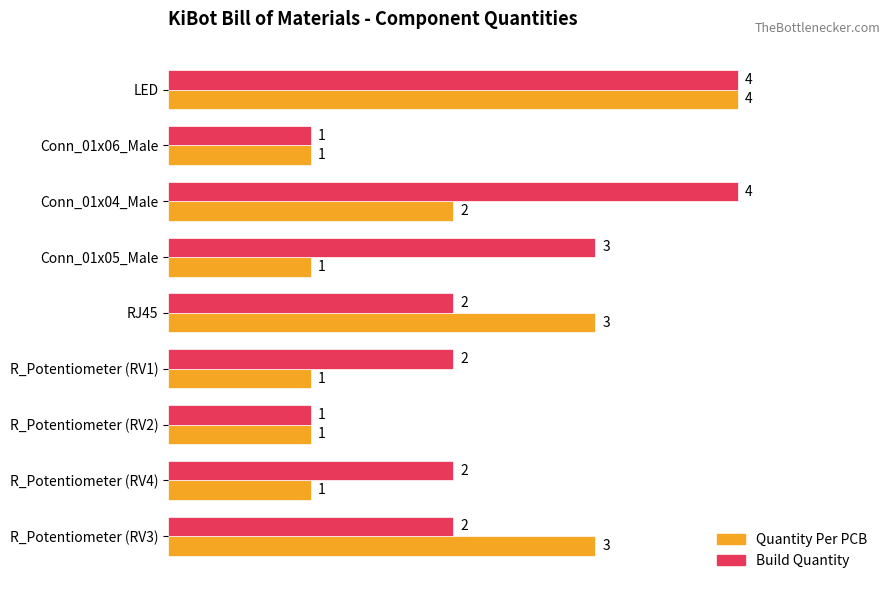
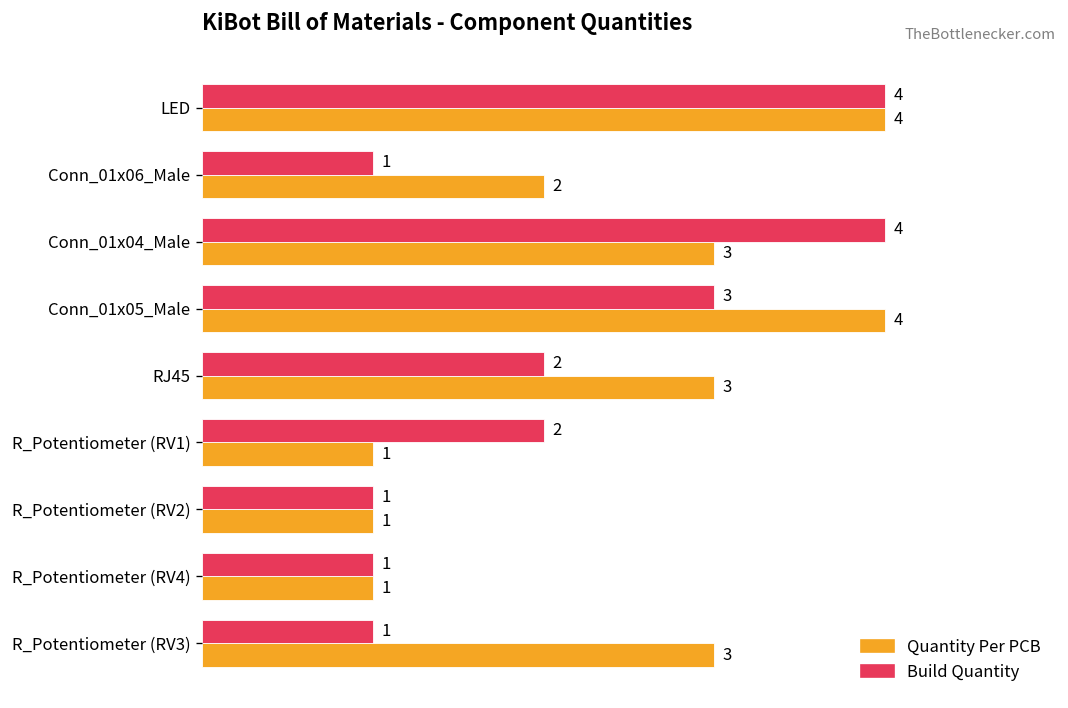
  {
    "Quantity Per PCB": {
      "LED": 4,
-     "Conn_01x06_Male": 1,
-     "Conn_01x04_Male": 2,
-     "Conn_01x05_Male": 1,
+     "Conn_01x06_Male": 2,
+     "Conn_01x04_Male": 3,
+     "Conn_01x05_Male": 4,
      "RJ45": 3,
      "R_Potentiometer (RV1)": 1,
      "R_Potentiometer (RV2)": 1,
      "R_Potentiometer (RV4)": 1,
      "R_Potentiometer (RV3)": 3
    },
    "Build Quantity": {
      "LED": 4,
      "Conn_01x06_Male": 1,
      "Conn_01x04_Male": 4,
      "Conn_01x05_Male": 3,
      "RJ45": 2,
      "R_Potentiometer (RV1)": 2,
      "R_Potentiometer (RV2)": 1,
-     "R_Potentiometer (RV4)": 2,
-     "R_Potentiometer (RV3)": 2
+     "R_Potentiometer (RV4)": 1,
+     "R_Potentiometer (RV3)": 1
    }
  }
